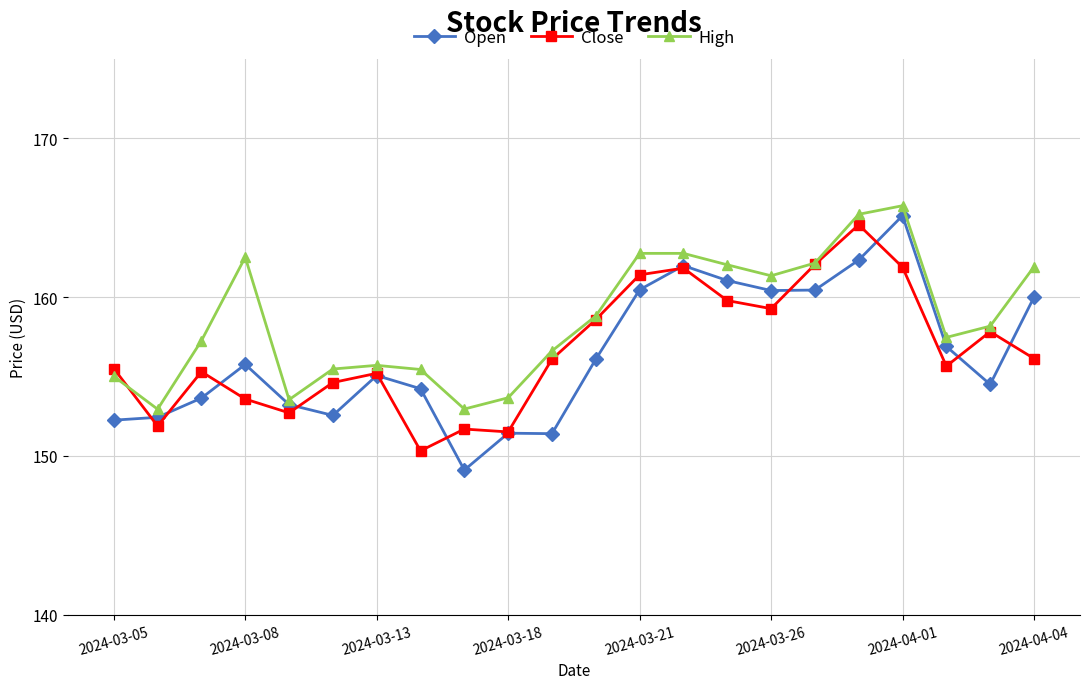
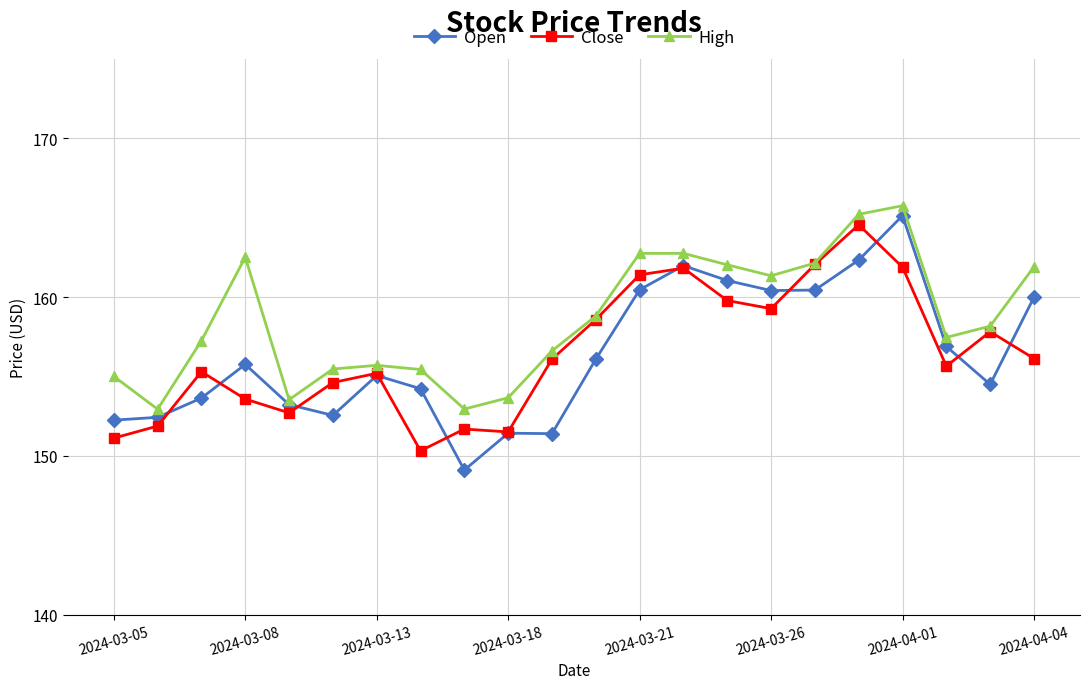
  {
    "Open": {
      "2024-03-05": 152.3,
      "2024-03-08": 155.8,
      "2024-03-21": 160.5,
      "2024-03-26": 160.4,
      "2024-04-01": 165.1,
      "2024-04-04": 160.0
    },
    "Close": {
-     "2024-03-05": 155.5,
+     "2024-03-05": 151.1,
      "2024-03-08": 153.6,
      "2024-03-21": 161.4,
      "2024-03-26": 159.3,
      "2024-04-01": 161.9,
      "2024-04-04": 156.1
    },
    "High": {
      "2024-03-05": 155.0,
      "2024-03-08": 162.5,
      "2024-03-13": 155.7,
      "2024-03-18": 153.7,
      "2024-03-21": 162.8,
      "2024-03-26": 161.3,
      "2024-04-01": 165.8,
      "2024-04-04": 161.9
    }
  }
